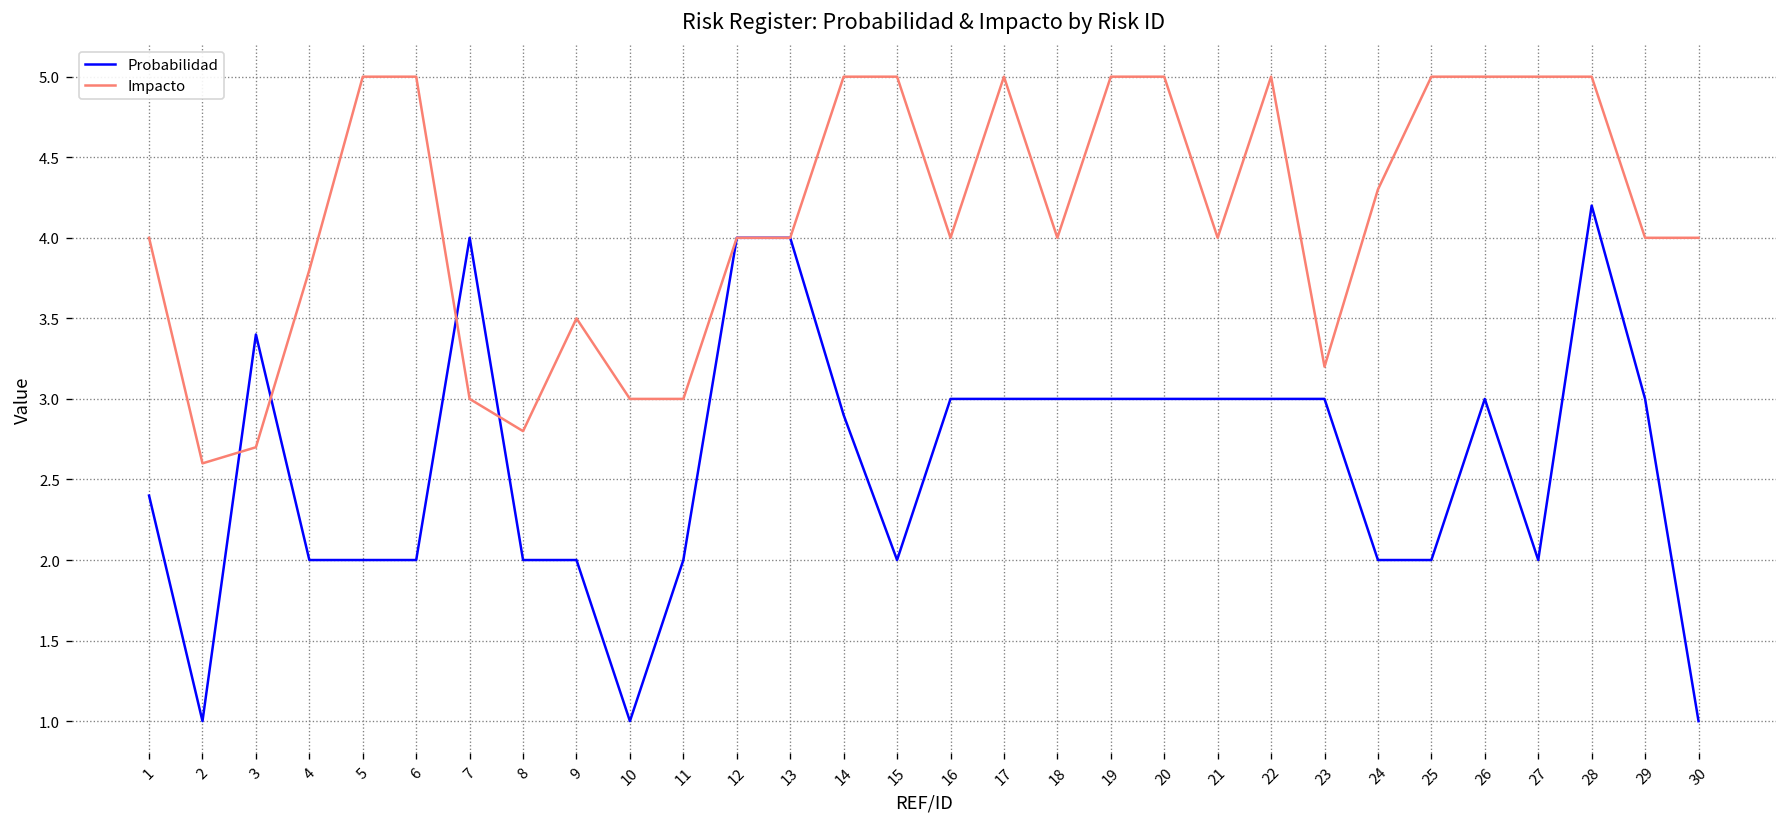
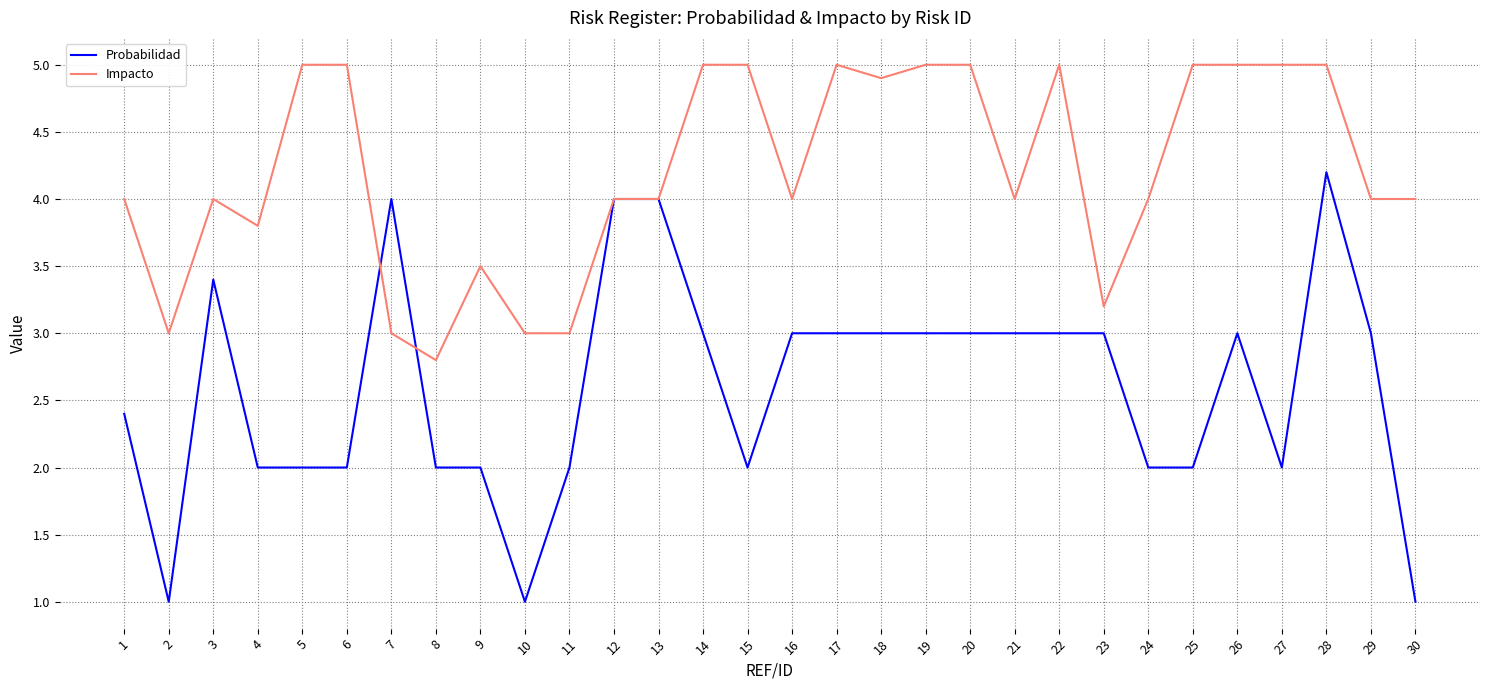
  {
    "Probabilidad": {
      "1": 2.4,
      "2": 1.0,
      "3": 3.4,
      "4": 2.0,
      "5": 2.0,
      "6": 2.0,
      "7": 4.0,
      "8": 2.0,
      "9": 2.0,
      "10": 1.0,
      "11": 2.0,
-     "14": 2.9,
+     "14": 3.0,
      "15": 2.0,
      "16": 3.0,
      "17": 3.0,
      "18": 3.0,
      "19": 3.0,
      "20": 3.0,
      "21": 3.0,
      "22": 3.0,
      "23": 3.0,
      "24": 2.0,
      "25": 2.0,
      "26": 3.0,
      "27": 2.0,
      "28": 4.2,
      "29": 3.0,
      "30": 1.0
    },
    "Impacto": {
      "1": 4.0,
-     "2": 2.6,
-     "3": 2.7,
+     "2": 3.0,
+     "3": 4.0,
      "4": 3.8,
      "5": 5.0,
      "6": 5.0,
      "7": 3.0,
      "8": 2.8,
      "9": 3.5,
      "10": 3.0,
      "11": 3.0,
      "14": 5.0,
      "15": 5.0,
      "16": 4.0,
      "17": 5.0,
-     "18": 4.0,
+     "18": 4.9,
      "19": 5.0,
      "20": 5.0,
      "21": 4.0,
      "22": 5.0,
      "23": 3.2,
-     "24": 4.3,
+     "24": 4.0,
      "25": 5.0,
      "26": 5.0,
      "27": 5.0,
      "28": 5.0,
      "29": 4.0,
      "30": 4.0
    }
  }
